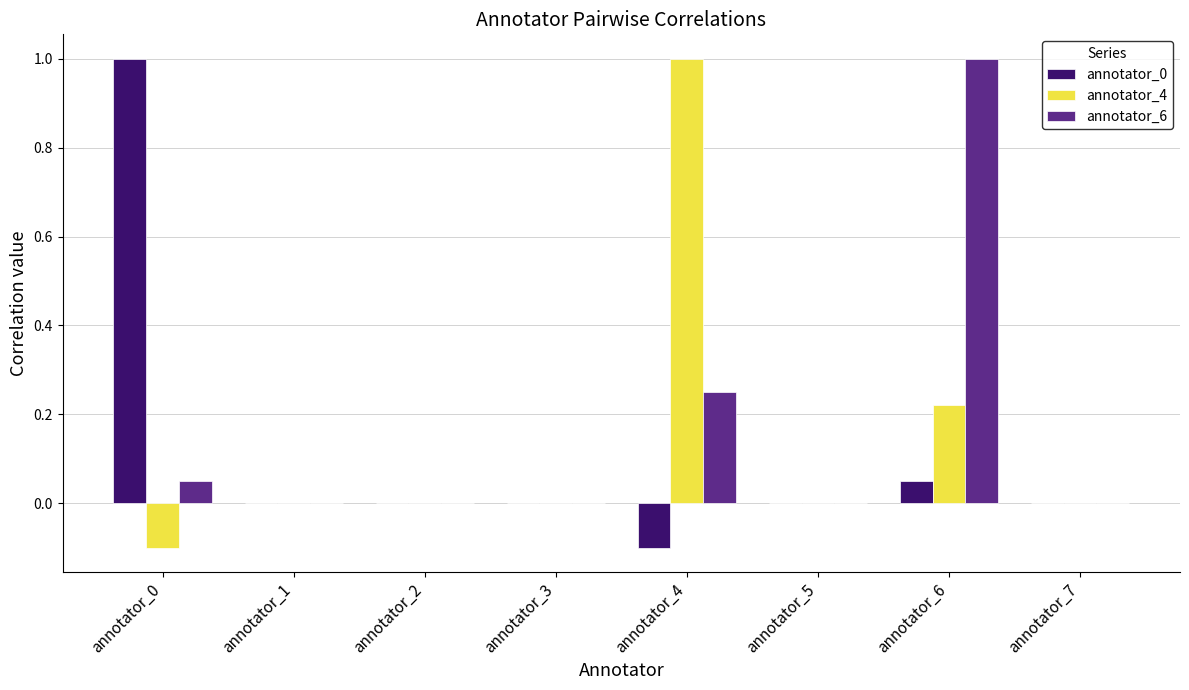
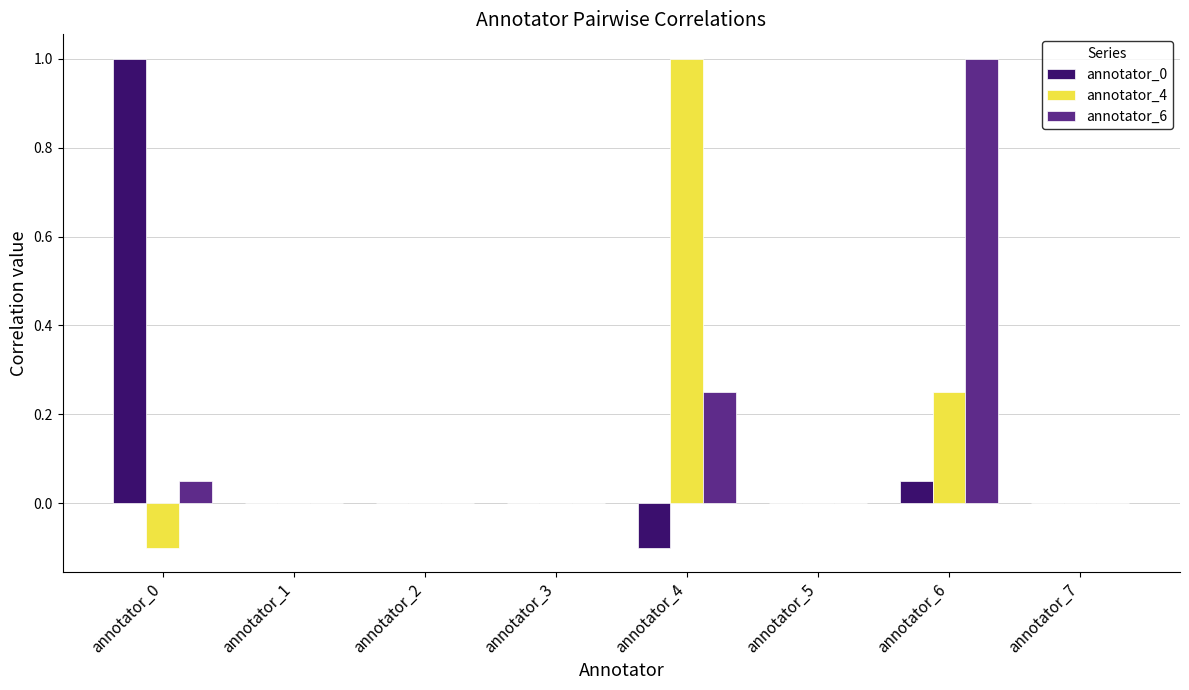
  {
    "annotator_4": {
      "annotator_0": -0.10,
      "annotator_1": 0.00,
      "annotator_2": 0.00,
      "annotator_3": 0.00,
      "annotator_4": 1.00,
      "annotator_5": 0.00,
-     "annotator_6": 0.22,
+     "annotator_6": 0.25,
      "annotator_7": 0.00
    }
  }
